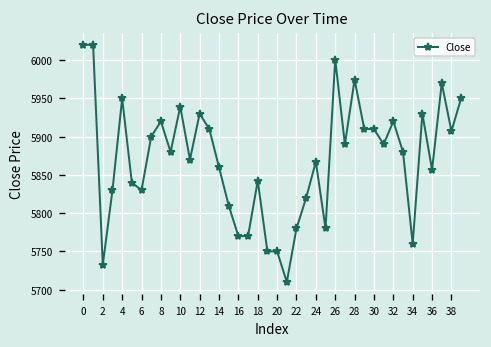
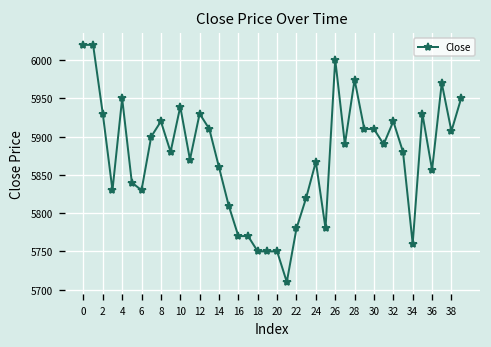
  {
    "0": 6020,
-   "2": 5730,
+   "2": 5930,
    "4": 5950,
    "6": 5830,
    "8": 5920,
    "10": 5940,
    "12": 5930,
    "14": 5860,
    "16": 5770,
-   "18": 5840,
+   "18": 5750,
    "20": 5750,
    "22": 5780,
    "24": 5870,
    "26": 6000,
    "28": 5970,
    "30": 5910,
    "32": 5920,
    "34": 5760,
    "36": 5860,
    "38": 5910
  }
